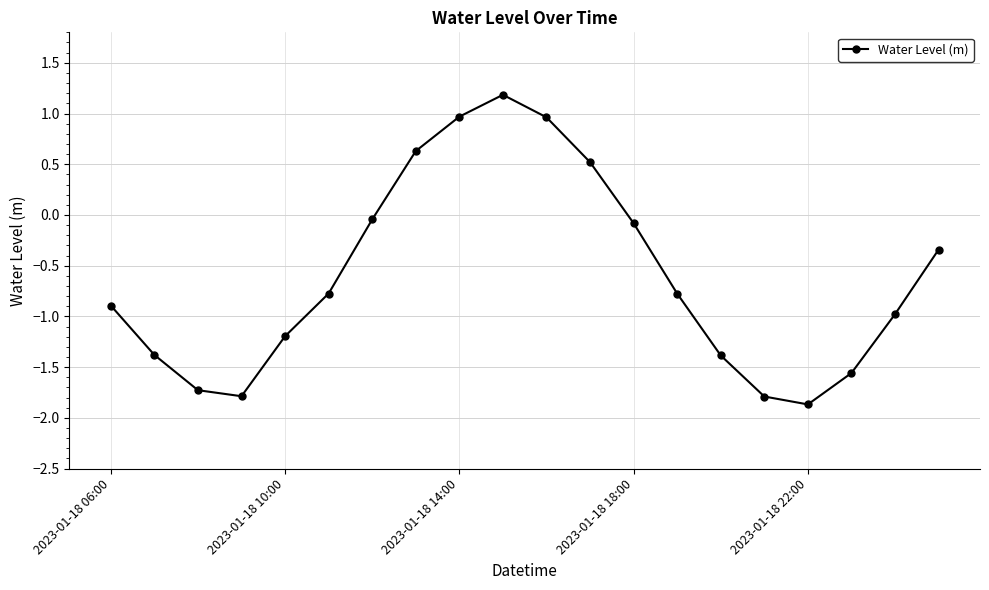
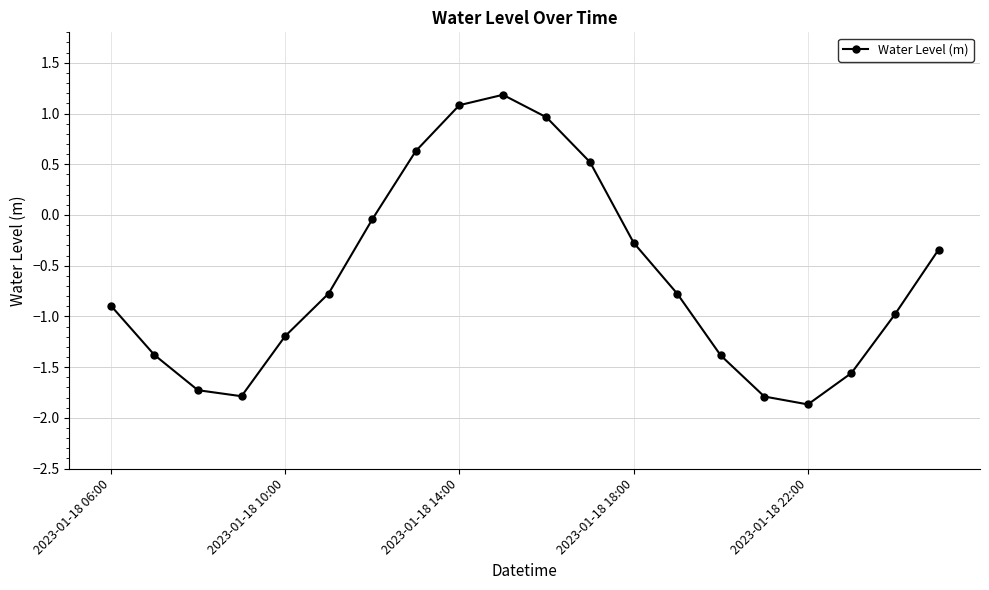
  {
    "2023-01-18 06:00": -0.89,
    "2023-01-18 10:00": -1.20,
-   "2023-01-18 14:00": 0.97,
-   "2023-01-18 18:00": -0.08,
+   "2023-01-18 14:00": 1.08,
+   "2023-01-18 18:00": -0.27,
    "2023-01-18 22:00": -1.87
  }
